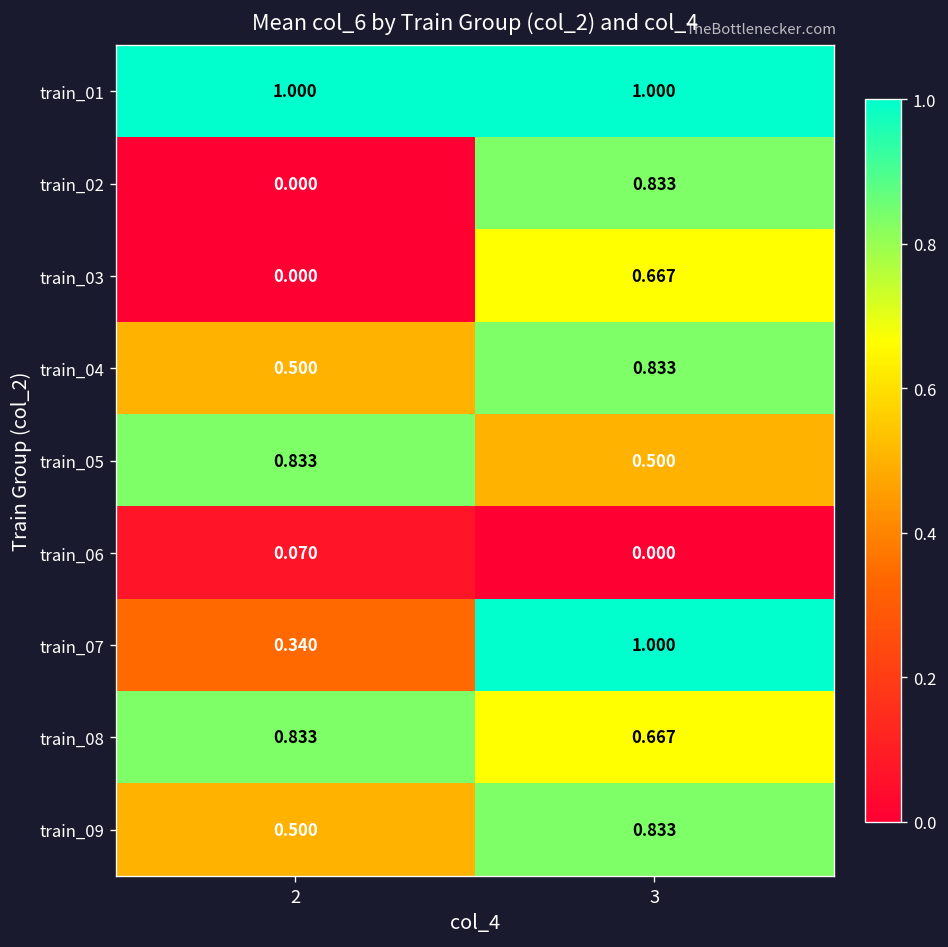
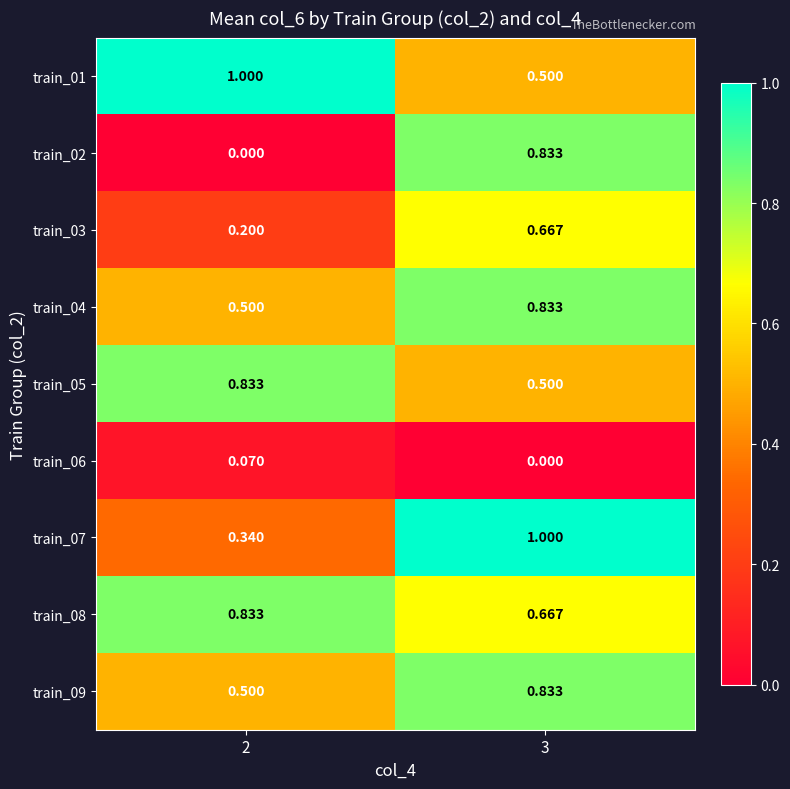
  {
    "train_01": {
      "2": 1.000,
-     "3": 1.000
+     "3": 0.500
    },
    "train_02": {
      "2": 0.000,
      "3": 0.833
    },
    "train_03": {
-     "2": 0.000,
+     "2": 0.200,
      "3": 0.667
    },
    "train_04": {
      "2": 0.500,
      "3": 0.833
    },
    "train_05": {
      "2": 0.833,
      "3": 0.500
    },
    "train_06": {
      "2": 0.070,
      "3": 0.000
    },
    "train_07": {
      "2": 0.340,
      "3": 1.000
    },
    "train_08": {
      "2": 0.833,
      "3": 0.667
    },
    "train_09": {
      "2": 0.500,
      "3": 0.833
    }
  }
